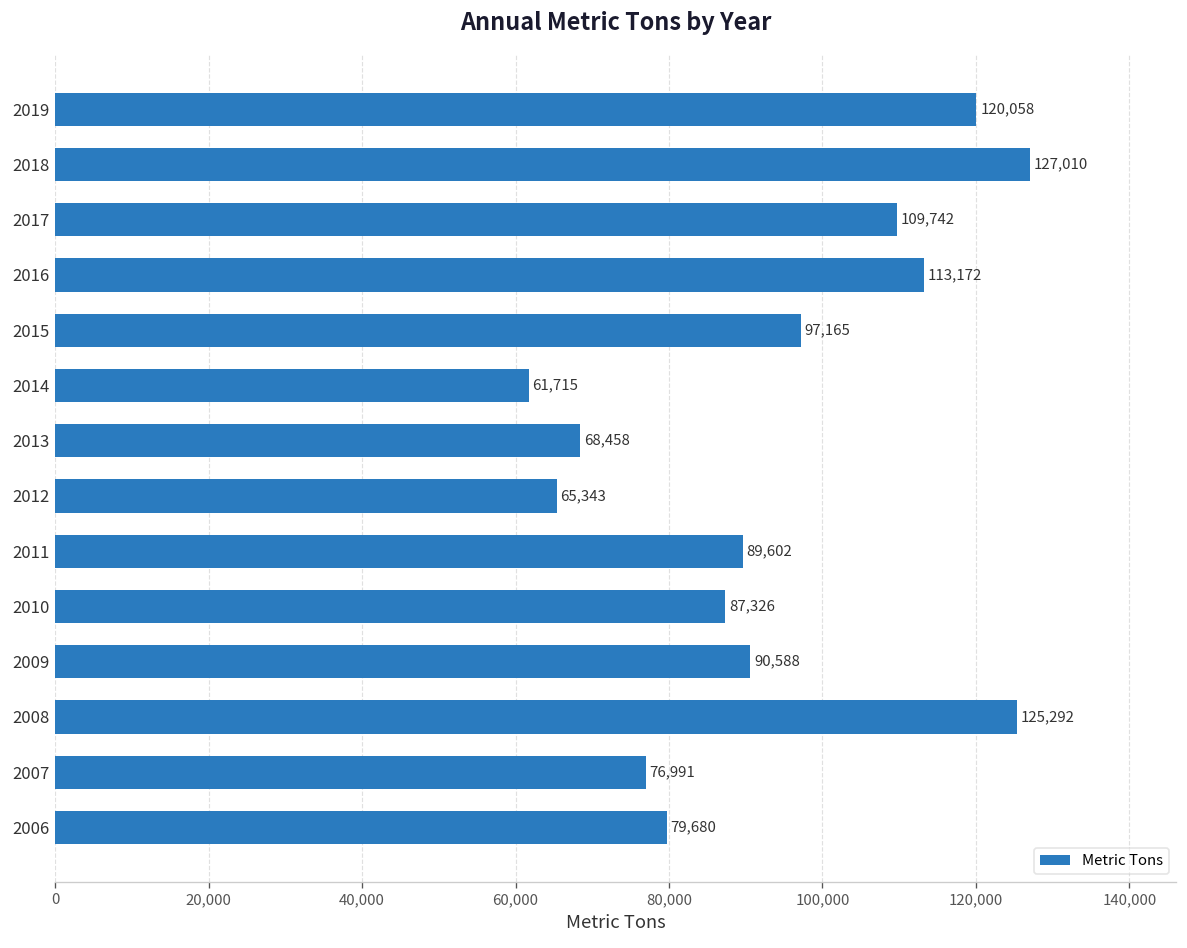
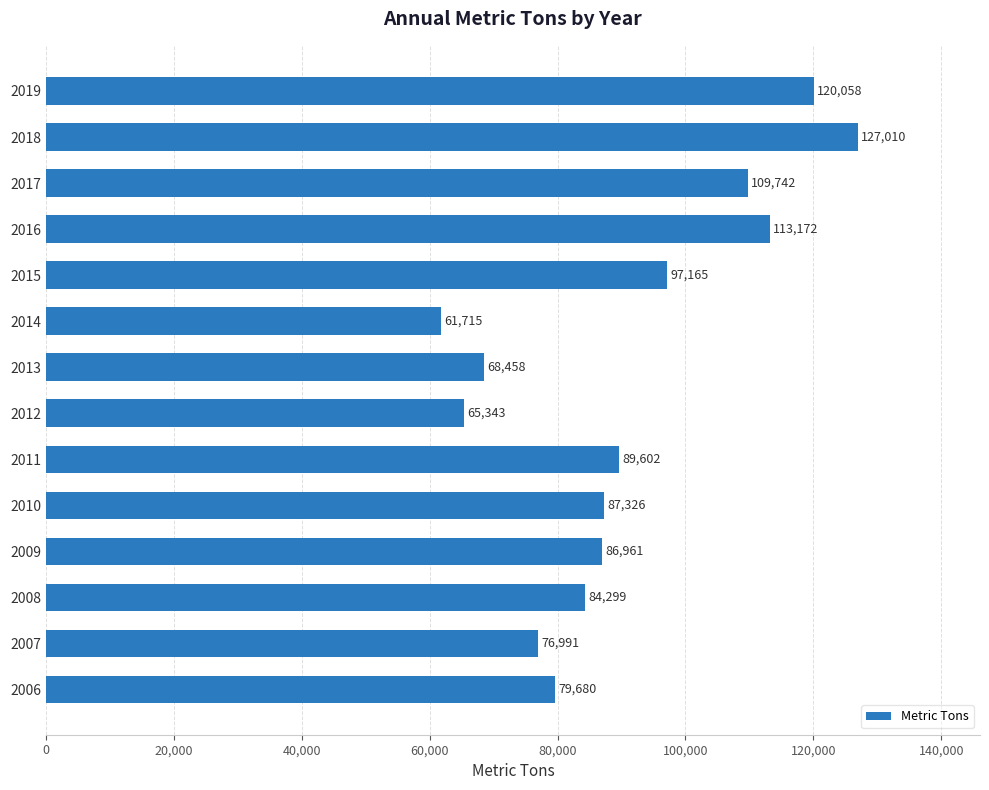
  {
    "2019": "120,058",
    "2018": "127,010",
    "2017": "109,742",
    "2016": "113,172",
    "2015": "97,165",
    "2014": "61,715",
    "2013": "68,458",
    "2012": "65,343",
    "2011": "89,602",
    "2010": "87,326",
-   "2009": "90,588",
-   "2008": "125,292",
+   "2009": "86,961",
+   "2008": "84,299",
    "2007": "76,991",
    "2006": "79,680"
  }
